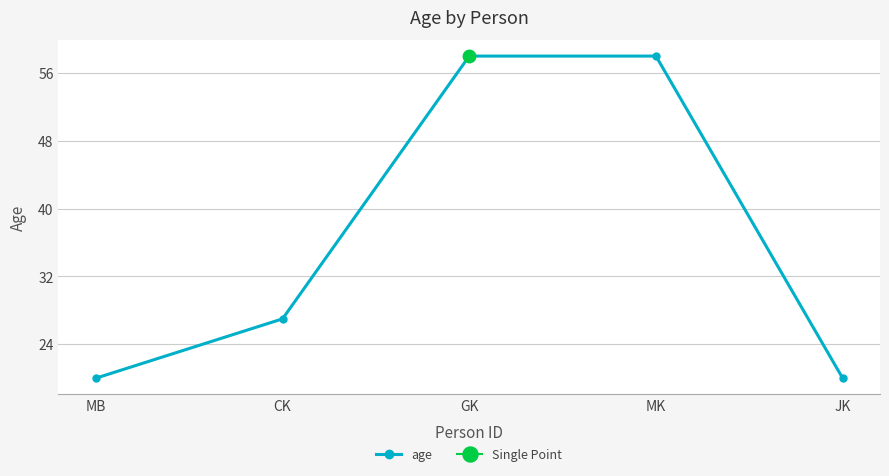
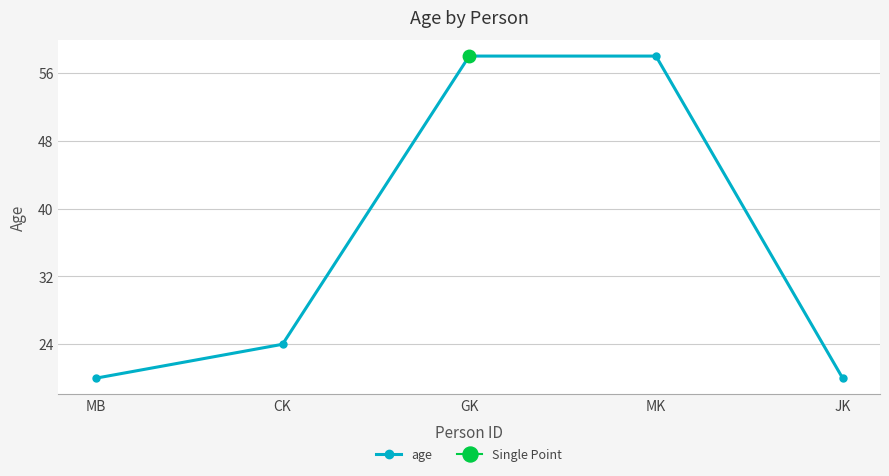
  {
    "age": {
      "MB": 20,
-     "CK": 27,
+     "CK": 24,
      "MK": 58,
      "JK": 20
    }
  }
